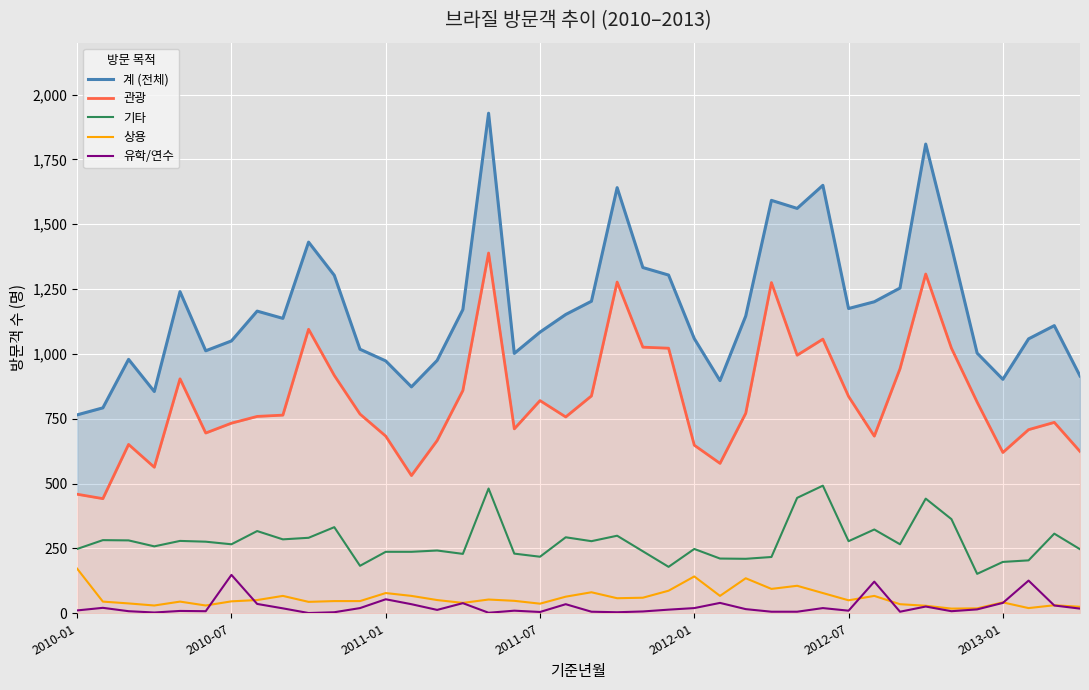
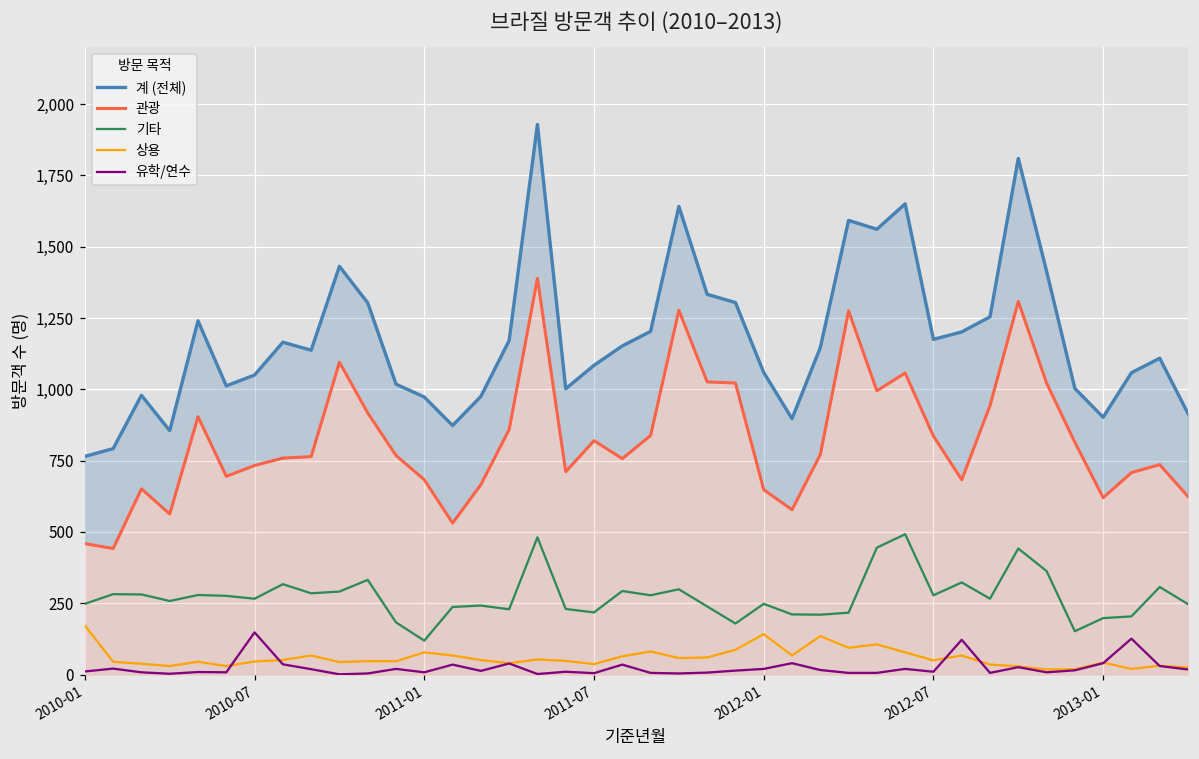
  {
    "계 (전체)": {
      "2010-01": "770",
      "2010-07": "1,050",
      "2011-01": "970",
      "2011-07": "1,080",
      "2012-01": "1,060",
      "2012-07": "1,180",
      "2013-01": "900"
    },
    "관광": {
      "2010-01": "460",
      "2010-07": "730",
      "2011-01": "680",
      "2011-07": "820",
      "2012-01": "650",
      "2012-07": "840",
      "2013-01": "620"
    },
    "기타": {
      "2010-01": "250",
      "2010-07": "270",
-     "2011-01": "240",
+     "2011-01": "120",
      "2011-07": "220",
      "2012-01": "250",
      "2012-07": "280",
      "2013-01": "200"
    },
    "상용": {
      "2010-01": "170",
      "2010-07": "50",
      "2011-01": "80",
      "2011-07": "40",
      "2012-01": "140",
      "2012-07": "50"
    },
    "유학/연수": {
      "2010-01": "10",
      "2010-07": "150",
-     "2011-01": "50",
+     "2011-01": "10",
      "2011-07": "10",
      "2012-01": "20",
      "2012-07": "10"
    }
  }
